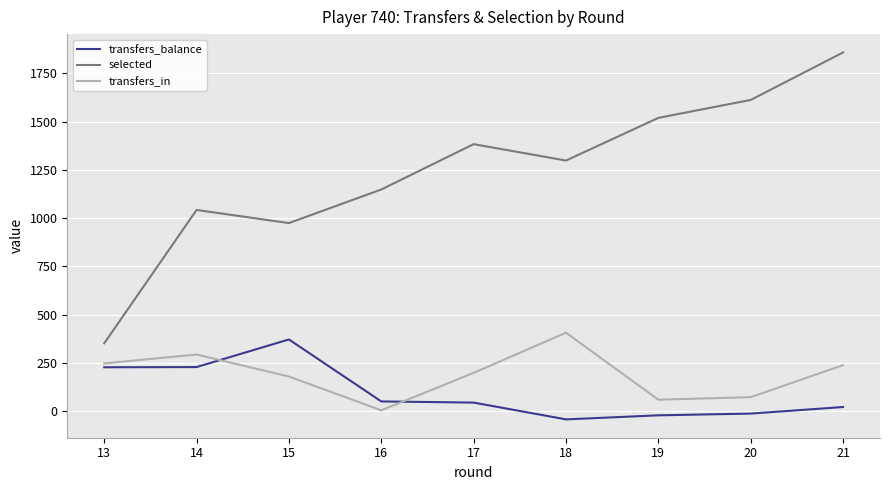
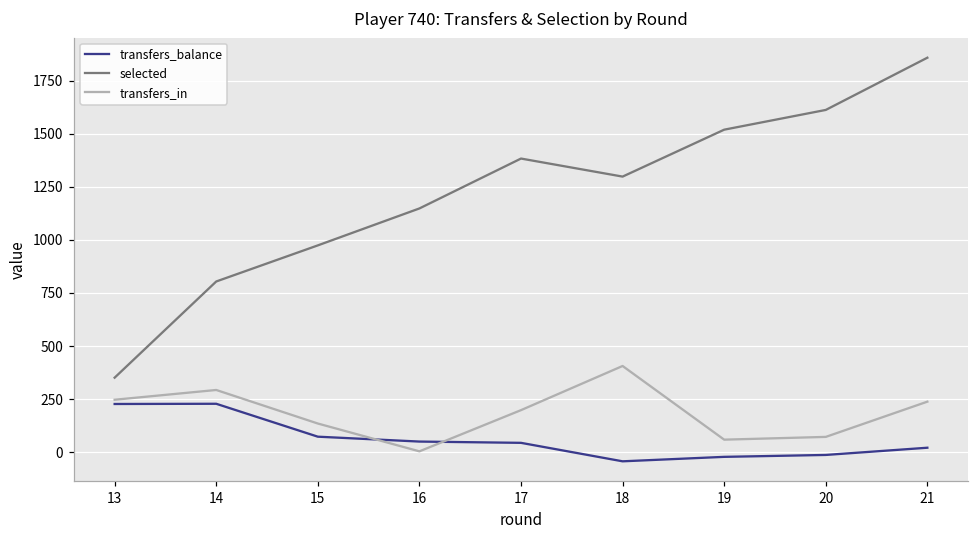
  {
    "transfers_balance": {
      "13": 230,
      "14": 230,
-     "15": 370,
+     "15": 70,
      "16": 50,
      "17": 40,
      "18": -40,
      "19": -20,
      "20": -10,
      "21": 20
    },
    "selected": {
      "13": 350,
-     "14": 1040,
+     "14": 800,
      "15": 970,
      "16": 1150,
      "17": 1380,
      "18": 1300,
      "19": 1520,
      "20": 1610,
      "21": 1860
    },
    "transfers_in": {
      "13": 250,
      "14": 290,
-     "15": 180,
+     "15": 140,
      "16": 0,
      "17": 200,
      "18": 410,
      "19": 60,
      "20": 70,
      "21": 240
    }
  }
